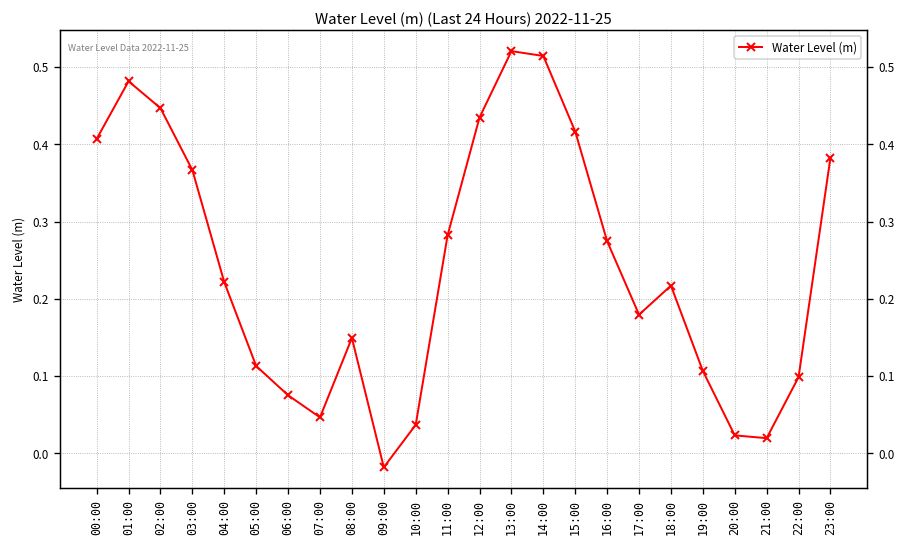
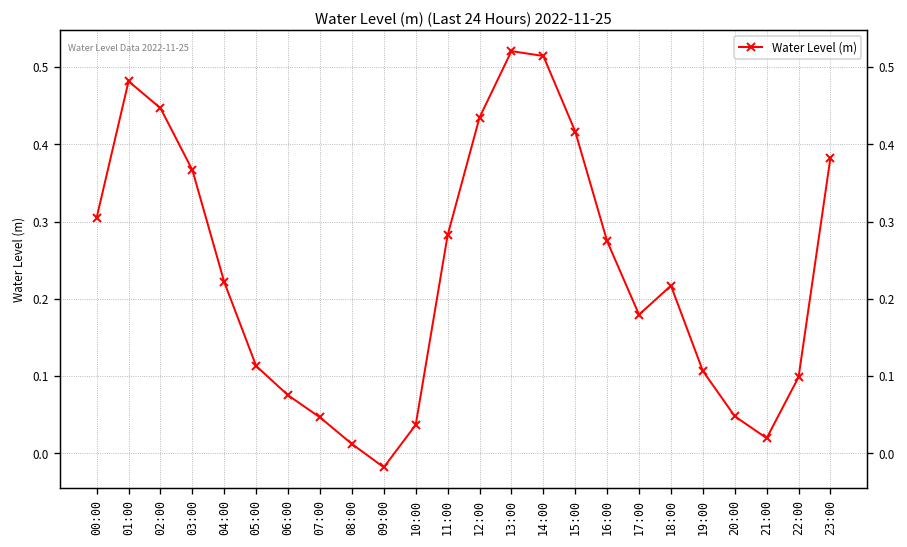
  {
-   "00:00": 0.41,
+   "00:00": 0.31,
    "02:00": 0.45,
    "03:00": 0.37,
    "04:00": 0.22,
    "05:00": 0.11,
    "06:00": 0.07,
    "07:00": 0.05,
-   "08:00": 0.15,
+   "08:00": 0.01,
    "09:00": -0.02,
    "10:00": 0.04,
    "11:00": 0.28,
    "12:00": 0.43,
    "13:00": 0.52,
    "14:00": 0.51,
    "15:00": 0.42,
    "16:00": 0.27,
    "17:00": 0.18,
    "18:00": 0.22,
    "19:00": 0.11,
-   "20:00": 0.02,
+   "20:00": 0.05,
    "21:00": 0.02,
    "22:00": 0.10,
    "23:00": 0.38
  }
